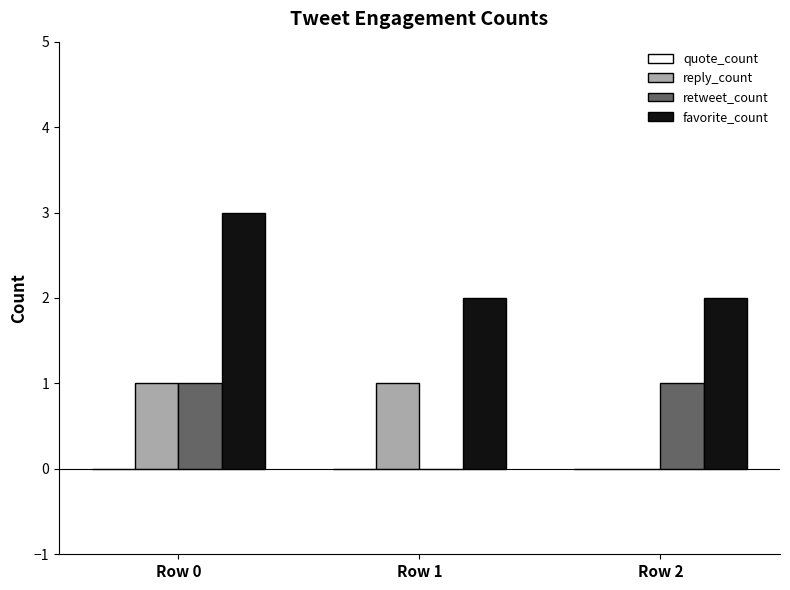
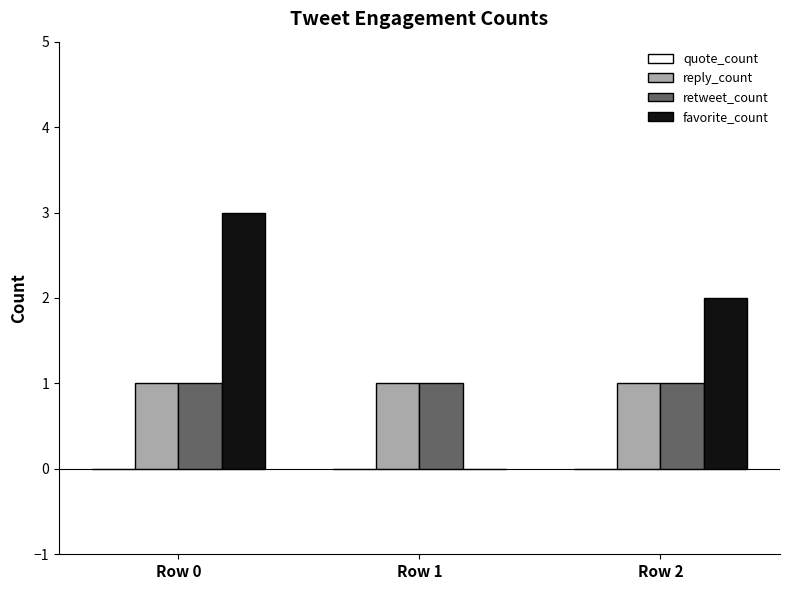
  {
    "quote_count": {
      "Row 0": 0,
      "Row 1": 0,
      "Row 2": 0
    },
    "reply_count": {
      "Row 0": 1,
      "Row 1": 1,
-     "Row 2": 0
+     "Row 2": 1
    },
    "retweet_count": {
      "Row 0": 1,
-     "Row 1": 0,
+     "Row 1": 1,
      "Row 2": 1
    },
    "favorite_count": {
      "Row 0": 3,
-     "Row 1": 2,
+     "Row 1": 0,
      "Row 2": 2
    }
  }
